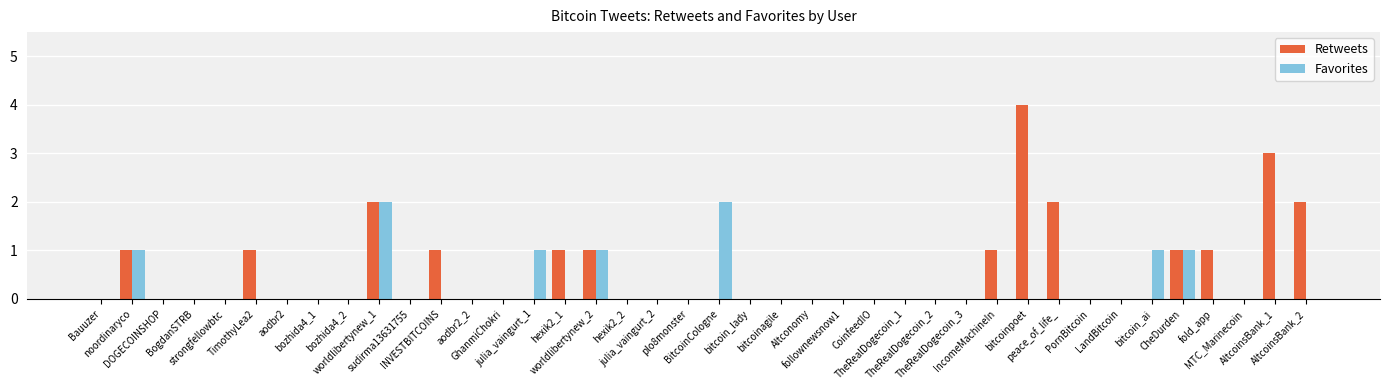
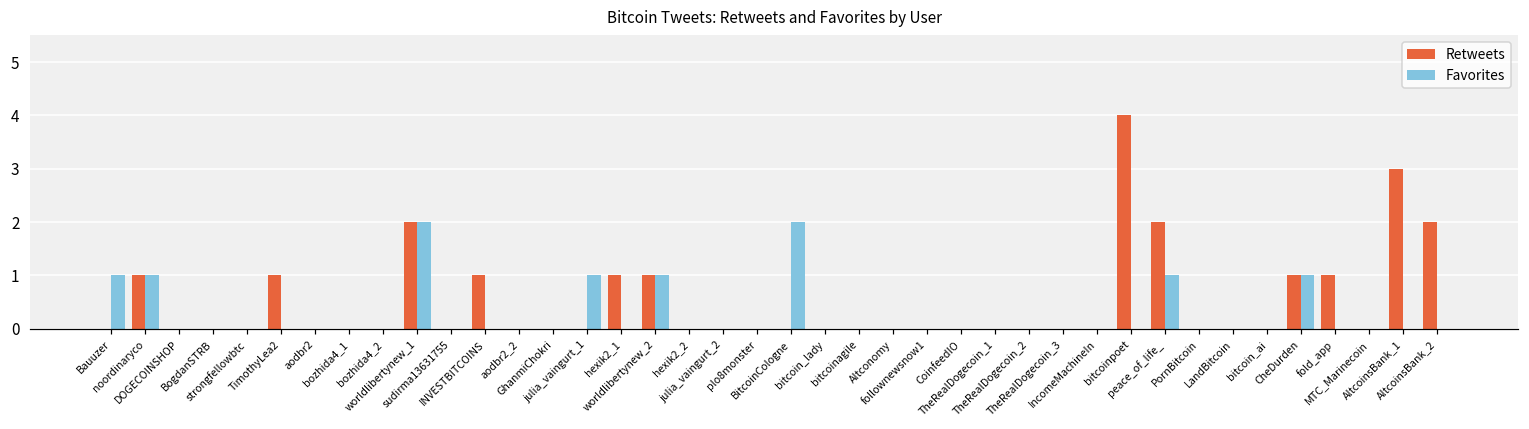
  {
    "Retweets": {
      "Bauuzer": 0,
      "noordinaryco": 1,
      "DOGECOINSHOP": 0,
      "BogdanSTRB": 0,
      "strongfellowbtc": 0,
      "TimothyLea2": 1,
      "aodbr2": 0,
      "bozhida4_1": 0,
      "bozhida4_2": 0,
      "worldlibertynew_1": 2,
      "sudirma13631755": 0,
      "INVESTBITCOINS": 1,
      "aodbr2_2": 0,
      "GhanmiChokri": 0,
      "julia_vaingurt_1": 0,
      "hexik2_1": 1,
      "worldlibertynew_2": 1,
      "hexik2_2": 0,
      "julia_vaingurt_2": 0,
      "plo8monster": 0,
      "BitcoinCologne": 0,
      "bitcoin_lady": 0,
      "bitcoinagile": 0,
      "Altconomy": 0,
      "follownewsnow1": 0,
      "CoinfeedIO": 0,
      "TheRealDogecoin_1": 0,
      "TheRealDogecoin_2": 0,
      "TheRealDogecoin_3": 0,
-     "IncomeMachineIn": 1,
+     "IncomeMachineIn": 0,
      "bitcoinpoet": 4,
      "peace_of_life_": 2,
      "PornBitcoin": 0,
      "LandBitcoin": 0,
      "bitcoin_ai": 0,
      "CheDurden": 1,
      "fold_app": 1,
      "MTC_Marinecoin": 0,
      "AltcoinsBank_1": 3,
      "AltcoinsBank_2": 2
    },
    "Favorites": {
-     "Bauuzer": 0,
+     "Bauuzer": 1,
      "noordinaryco": 1,
      "DOGECOINSHOP": 0,
      "BogdanSTRB": 0,
      "strongfellowbtc": 0,
      "TimothyLea2": 0,
      "aodbr2": 0,
      "bozhida4_1": 0,
      "bozhida4_2": 0,
      "worldlibertynew_1": 2,
      "sudirma13631755": 0,
      "INVESTBITCOINS": 0,
      "aodbr2_2": 0,
      "GhanmiChokri": 0,
      "julia_vaingurt_1": 1,
      "hexik2_1": 0,
      "worldlibertynew_2": 1,
      "hexik2_2": 0,
      "julia_vaingurt_2": 0,
      "plo8monster": 0,
      "BitcoinCologne": 2,
      "bitcoin_lady": 0,
      "bitcoinagile": 0,
      "Altconomy": 0,
      "follownewsnow1": 0,
      "CoinfeedIO": 0,
      "TheRealDogecoin_1": 0,
      "TheRealDogecoin_2": 0,
      "TheRealDogecoin_3": 0,
      "IncomeMachineIn": 0,
      "bitcoinpoet": 0,
-     "peace_of_life_": 0,
+     "peace_of_life_": 1,
      "PornBitcoin": 0,
      "LandBitcoin": 0,
-     "bitcoin_ai": 1,
+     "bitcoin_ai": 0,
      "CheDurden": 1,
      "fold_app": 0,
      "MTC_Marinecoin": 0,
      "AltcoinsBank_1": 0,
      "AltcoinsBank_2": 0
    }
  }
